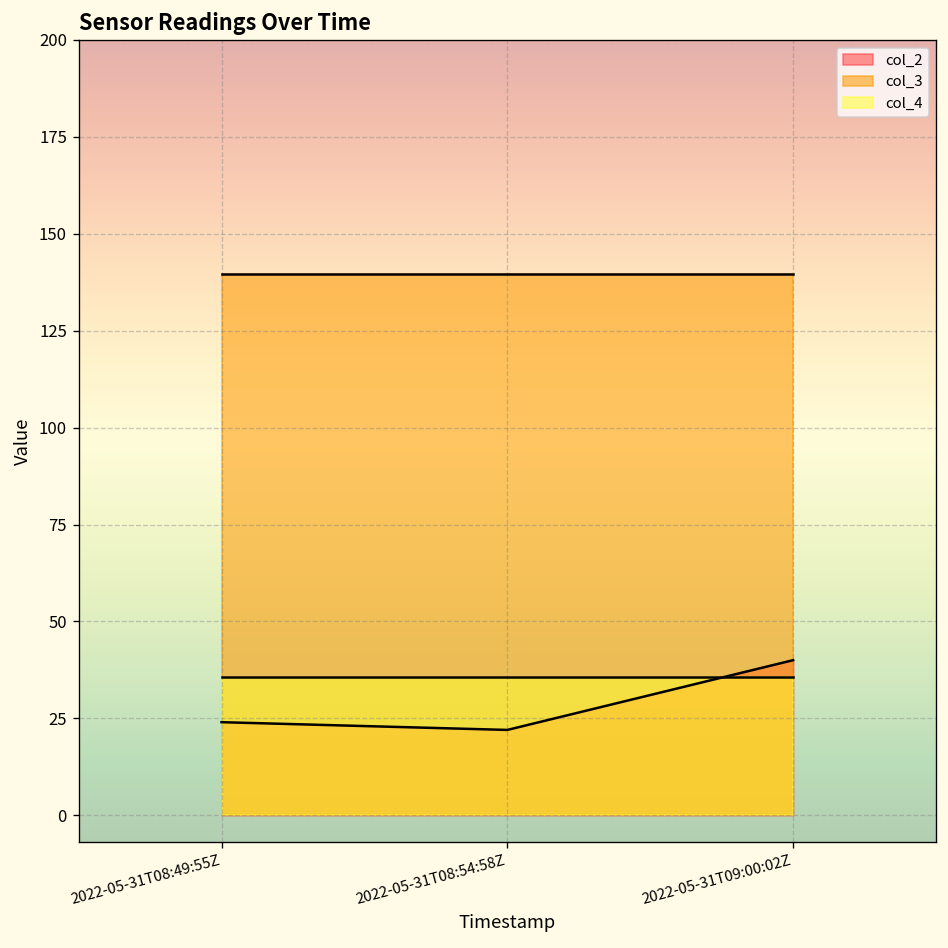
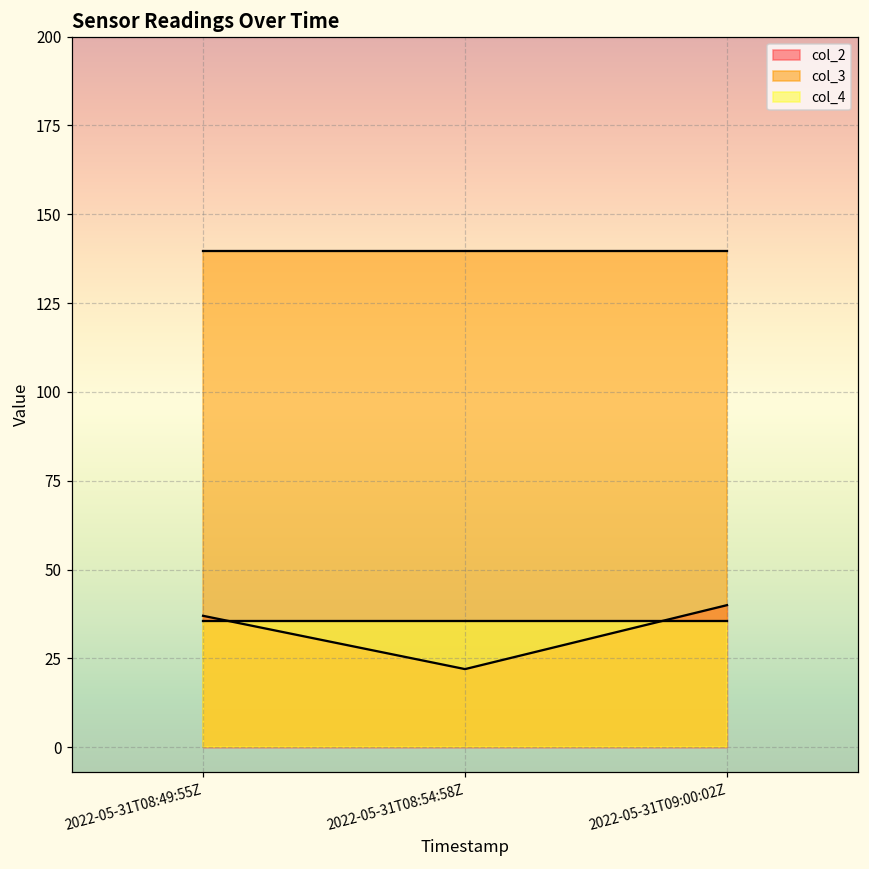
  {
    "col_2": {
-     "2022-05-31T08:49:55Z": 24,
+     "2022-05-31T08:49:55Z": 37,
      "2022-05-31T08:54:58Z": 22,
      "2022-05-31T09:00:02Z": 40
    },
    "col_3": {
      "2022-05-31T08:49:55Z": 140,
      "2022-05-31T08:54:58Z": 140,
      "2022-05-31T09:00:02Z": 140
    },
    "col_4": {
      "2022-05-31T08:49:55Z": 36,
      "2022-05-31T08:54:58Z": 36,
      "2022-05-31T09:00:02Z": 36
    }
  }
